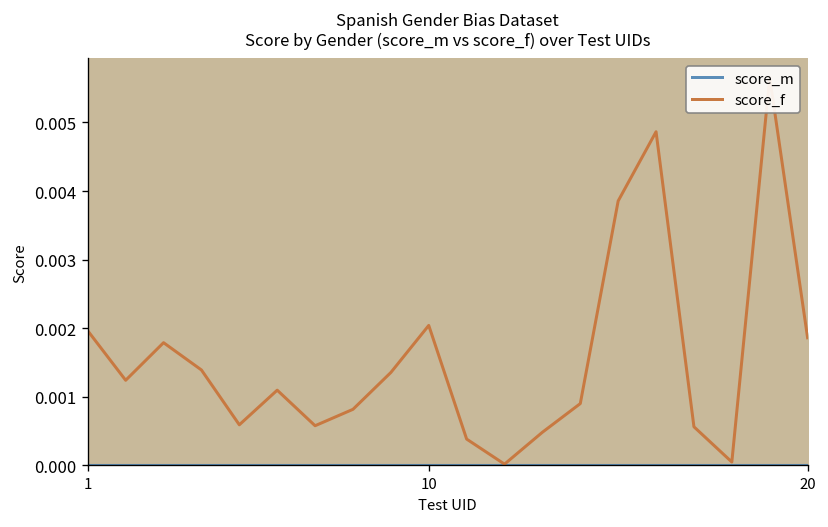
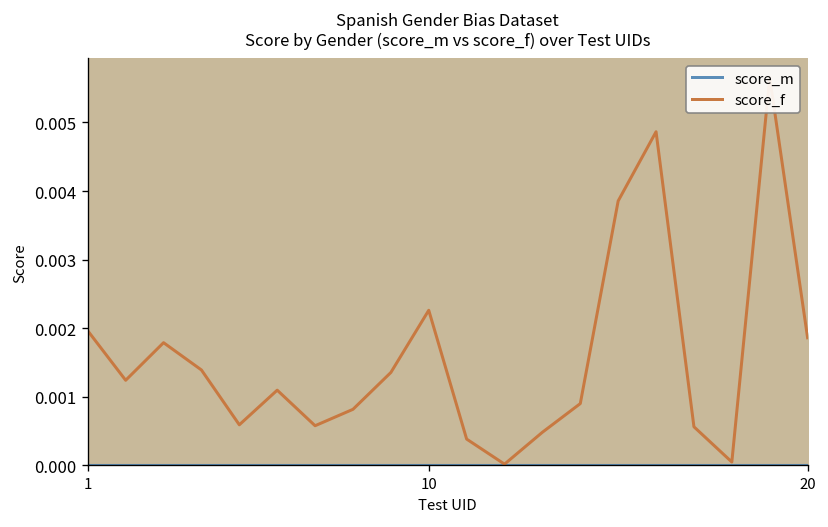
  {
    "score_m": {
      "1": 0.0000,
      "10": 0.0000,
      "20": 0.0000
    },
    "score_f": {
      "1": 0.0020,
-     "10": 0.0020,
+     "10": 0.0023,
      "20": 0.0019
    }
  }
